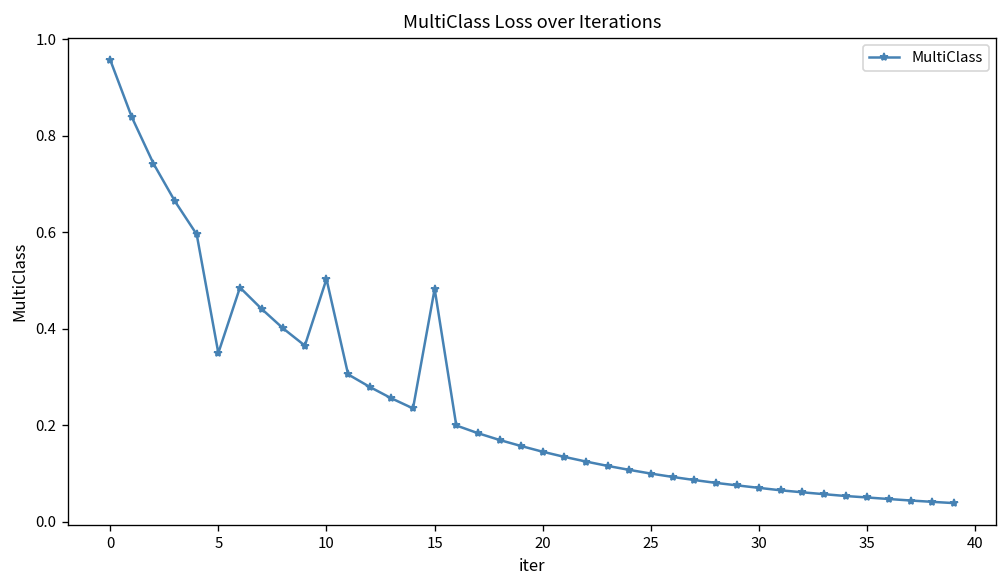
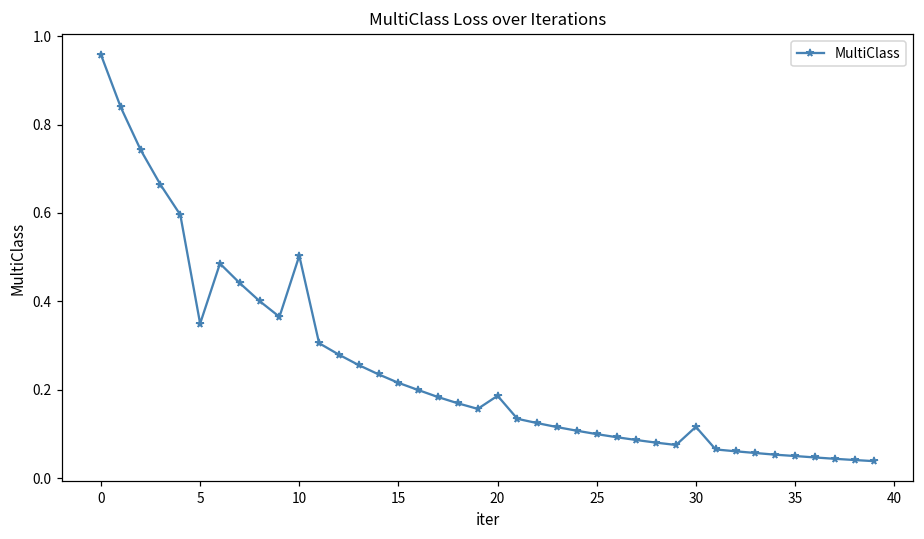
  {
    "0": 0.96,
    "5": 0.35,
    "10": 0.50,
-   "15": 0.48,
-   "20": 0.14,
+   "15": 0.22,
+   "20": 0.19,
    "25": 0.10,
-   "30": 0.07,
+   "30": 0.12,
    "35": 0.05
  }
